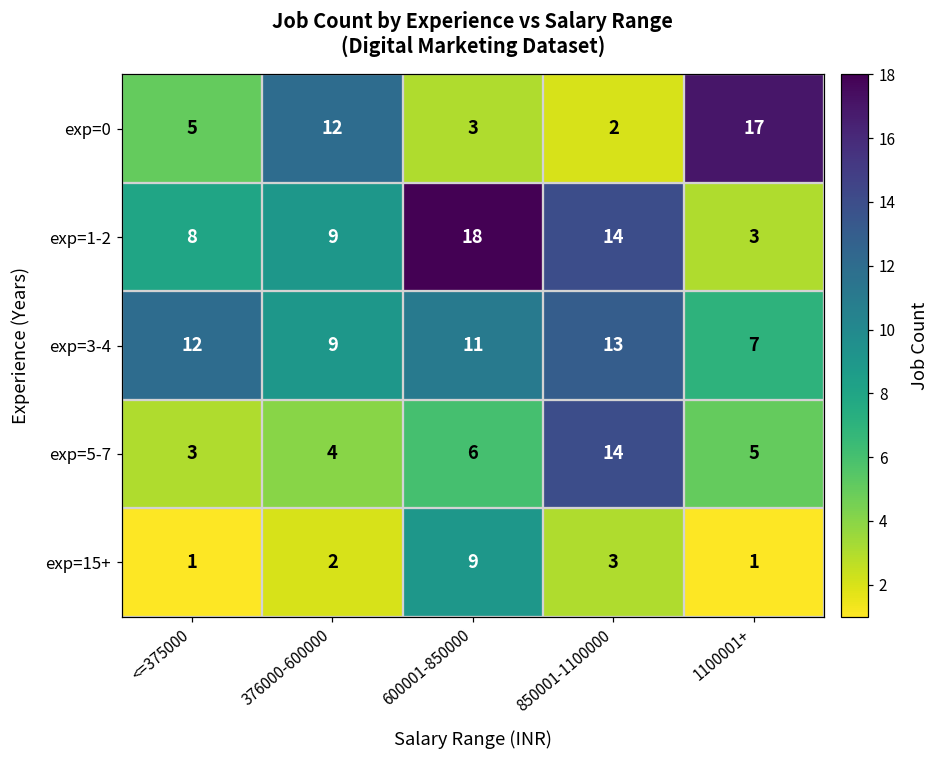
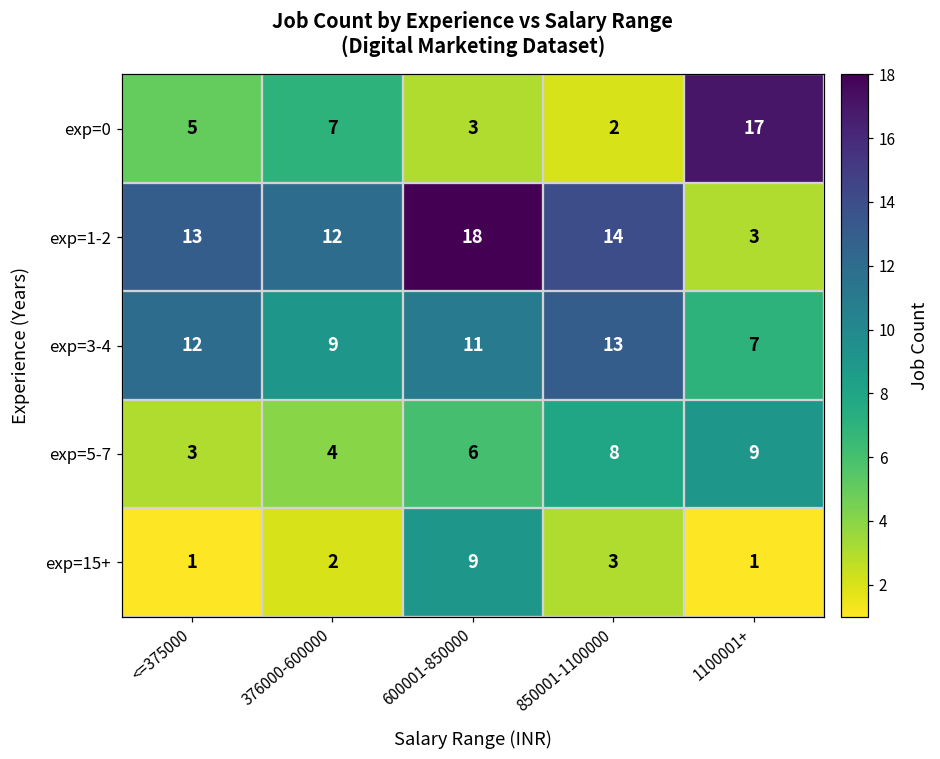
  {
    "exp=0": {
      "<=375000": 5,
-     "376000-600000": 12,
+     "376000-600000": 7,
      "600001-850000": 3,
      "850001-1100000": 2,
      "1100001+": 17
    },
    "exp=1-2": {
-     "<=375000": 8,
-     "376000-600000": 9,
+     "<=375000": 13,
+     "376000-600000": 12,
      "600001-850000": 18,
      "850001-1100000": 14,
      "1100001+": 3
    },
    "exp=3-4": {
      "<=375000": 12,
      "376000-600000": 9,
      "600001-850000": 11,
      "850001-1100000": 13,
      "1100001+": 7
    },
    "exp=5-7": {
      "<=375000": 3,
      "376000-600000": 4,
      "600001-850000": 6,
-     "850001-1100000": 14,
-     "1100001+": 5
+     "850001-1100000": 8,
+     "1100001+": 9
    },
    "exp=15+": {
      "<=375000": 1,
      "376000-600000": 2,
      "600001-850000": 9,
      "850001-1100000": 3,
      "1100001+": 1
    }
  }
